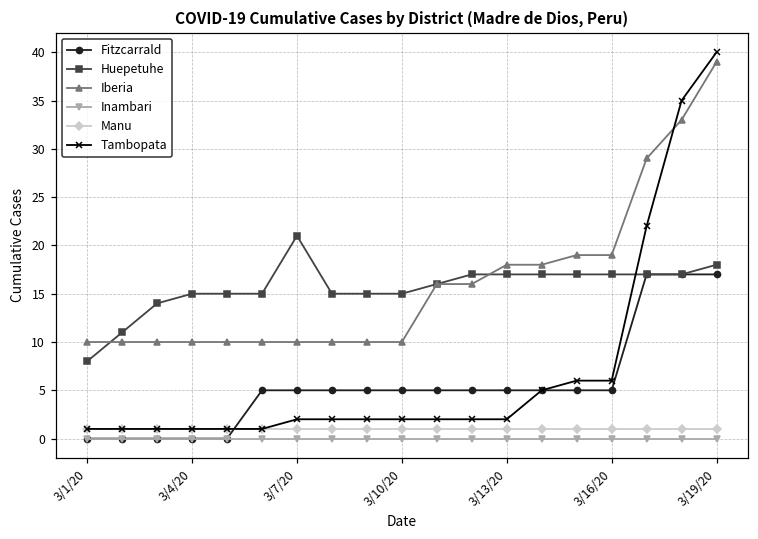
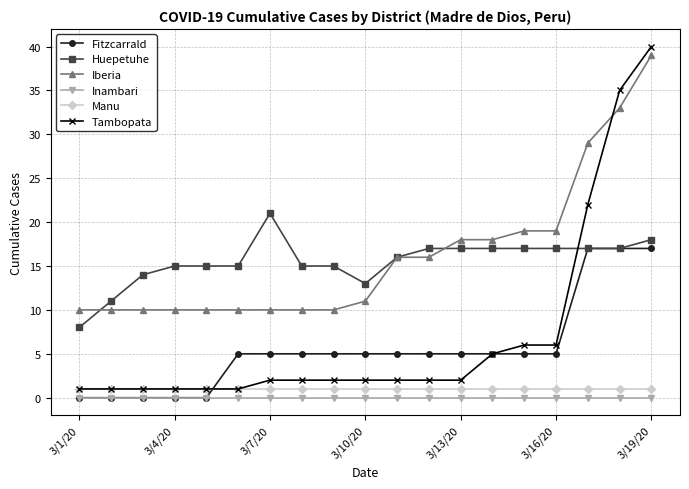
  {
    "Huepetuhe": {
      "3/1/20": 8,
      "3/4/20": 15,
      "3/7/20": 21,
-     "3/10/20": 15,
+     "3/10/20": 13,
      "3/13/20": 17,
      "3/16/20": 17,
      "3/19/20": 18
    },
    "Iberia": {
      "3/1/20": 10,
      "3/4/20": 10,
      "3/7/20": 10,
-     "3/10/20": 10,
+     "3/10/20": 11,
      "3/13/20": 18,
      "3/16/20": 19,
      "3/19/20": 39
    }
  }
